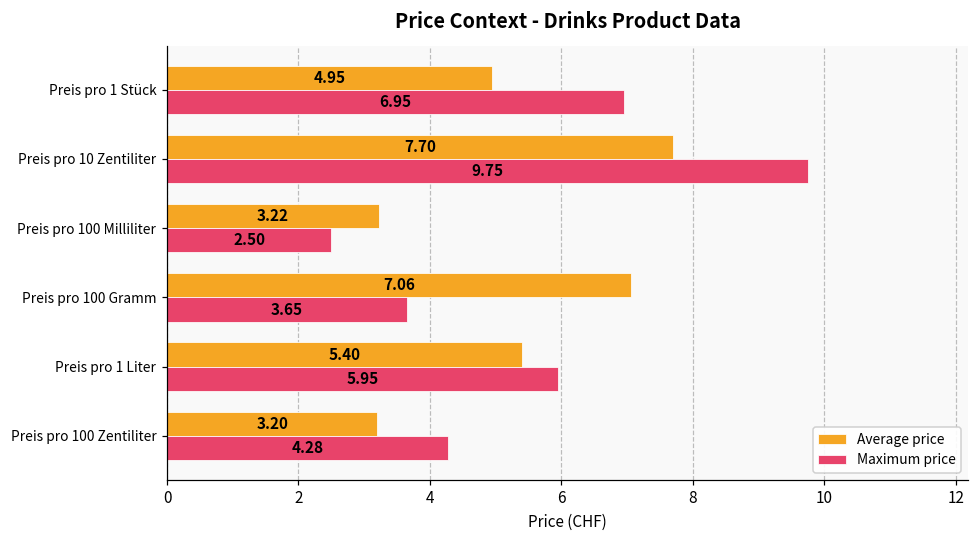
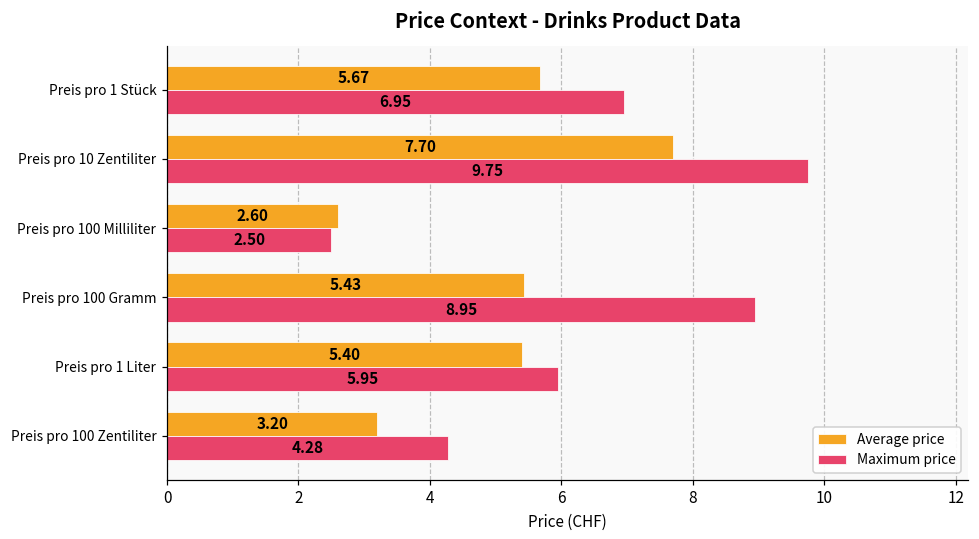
  {
    "Average price": {
-     "Preis pro 1 Stück": 4.95,
+     "Preis pro 1 Stück": 5.67,
      "Preis pro 10 Zentiliter": 7.70,
-     "Preis pro 100 Milliliter": 3.22,
-     "Preis pro 100 Gramm": 7.06,
+     "Preis pro 100 Milliliter": 2.60,
+     "Preis pro 100 Gramm": 5.43,
      "Preis pro 1 Liter": 5.40,
      "Preis pro 100 Zentiliter": 3.20
    },
    "Maximum price": {
      "Preis pro 1 Stück": 6.95,
      "Preis pro 10 Zentiliter": 9.75,
      "Preis pro 100 Milliliter": 2.50,
-     "Preis pro 100 Gramm": 3.65,
+     "Preis pro 100 Gramm": 8.95,
      "Preis pro 1 Liter": 5.95,
      "Preis pro 100 Zentiliter": 4.28
    }
  }
